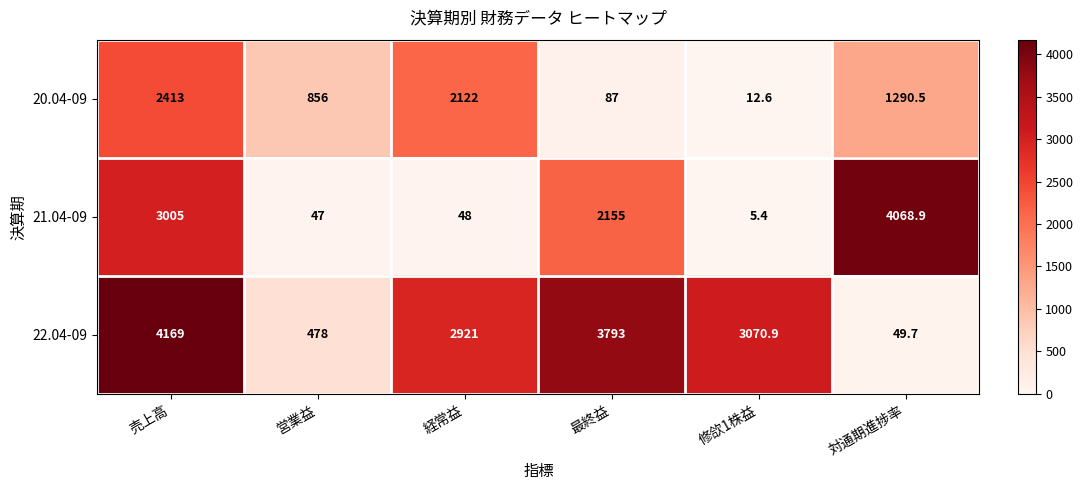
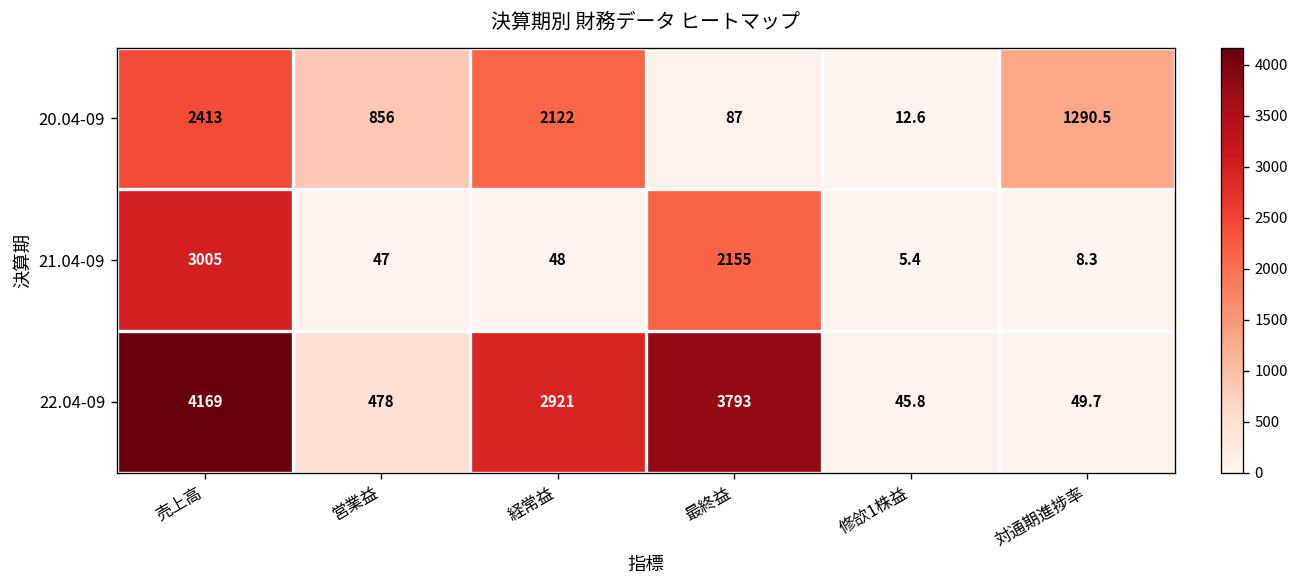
  {
    "20.04-09": {
      "売上高": 2413,
      "営業益": 856,
      "経常益": 2122,
      "最終益": 87,
      "修欱1株益": 12.6,
      "対通期進捗率": 1290.5
    },
    "21.04-09": {
      "売上高": 3005,
      "営業益": 47,
      "経常益": 48,
      "最終益": 2155,
      "修欱1株益": 5.4,
-     "対通期進捗率": 4068.9
+     "対通期進捗率": 8.3
    },
    "22.04-09": {
      "売上高": 4169,
      "営業益": 478,
      "経常益": 2921,
      "最終益": 3793,
-     "修欱1株益": 3070.9,
+     "修欱1株益": 45.8,
      "対通期進捗率": 49.7
    }
  }
